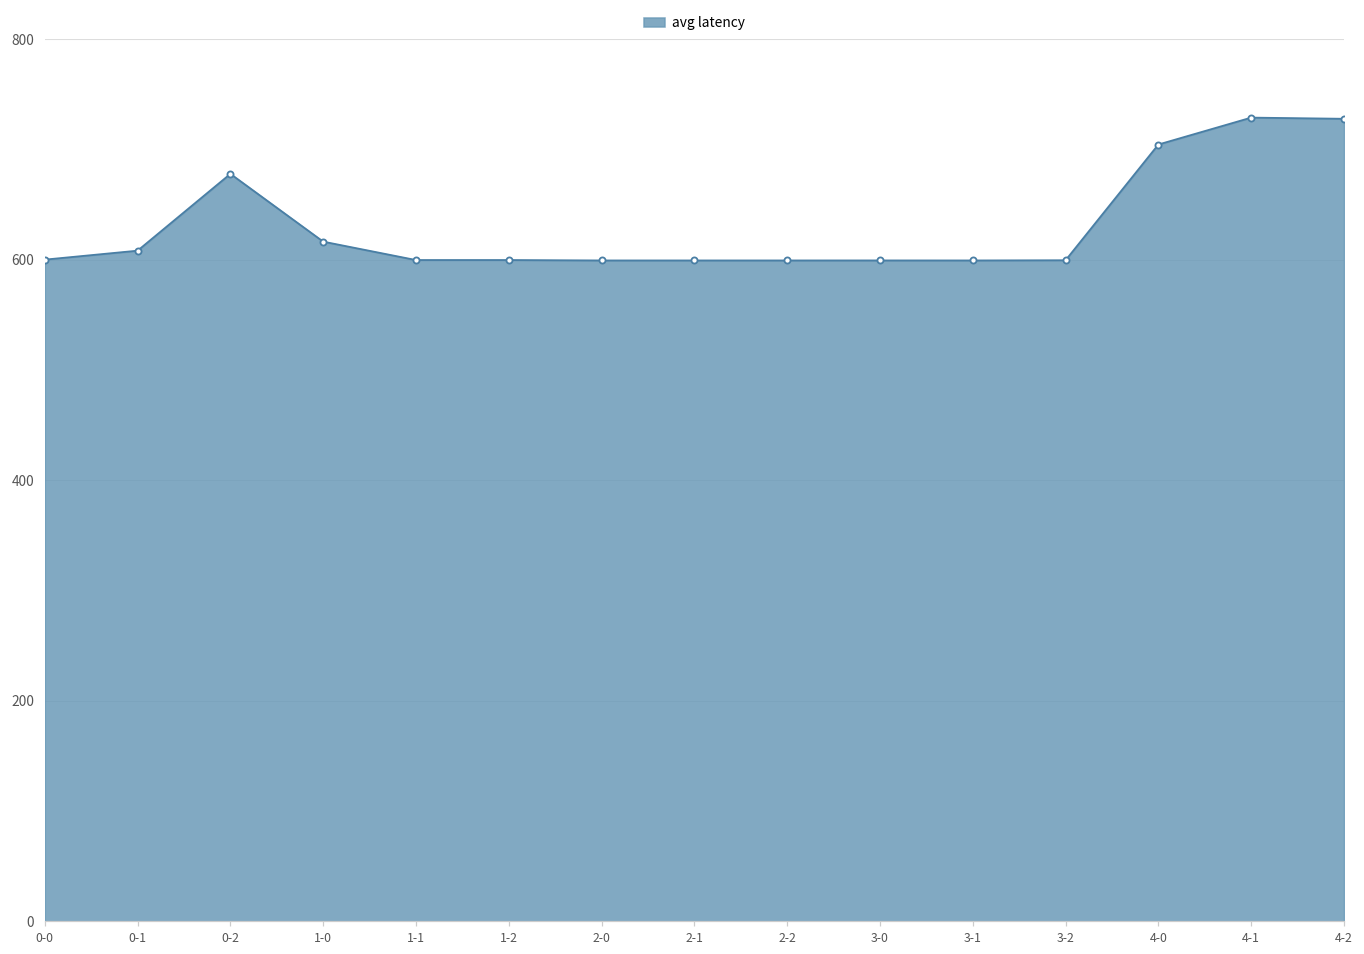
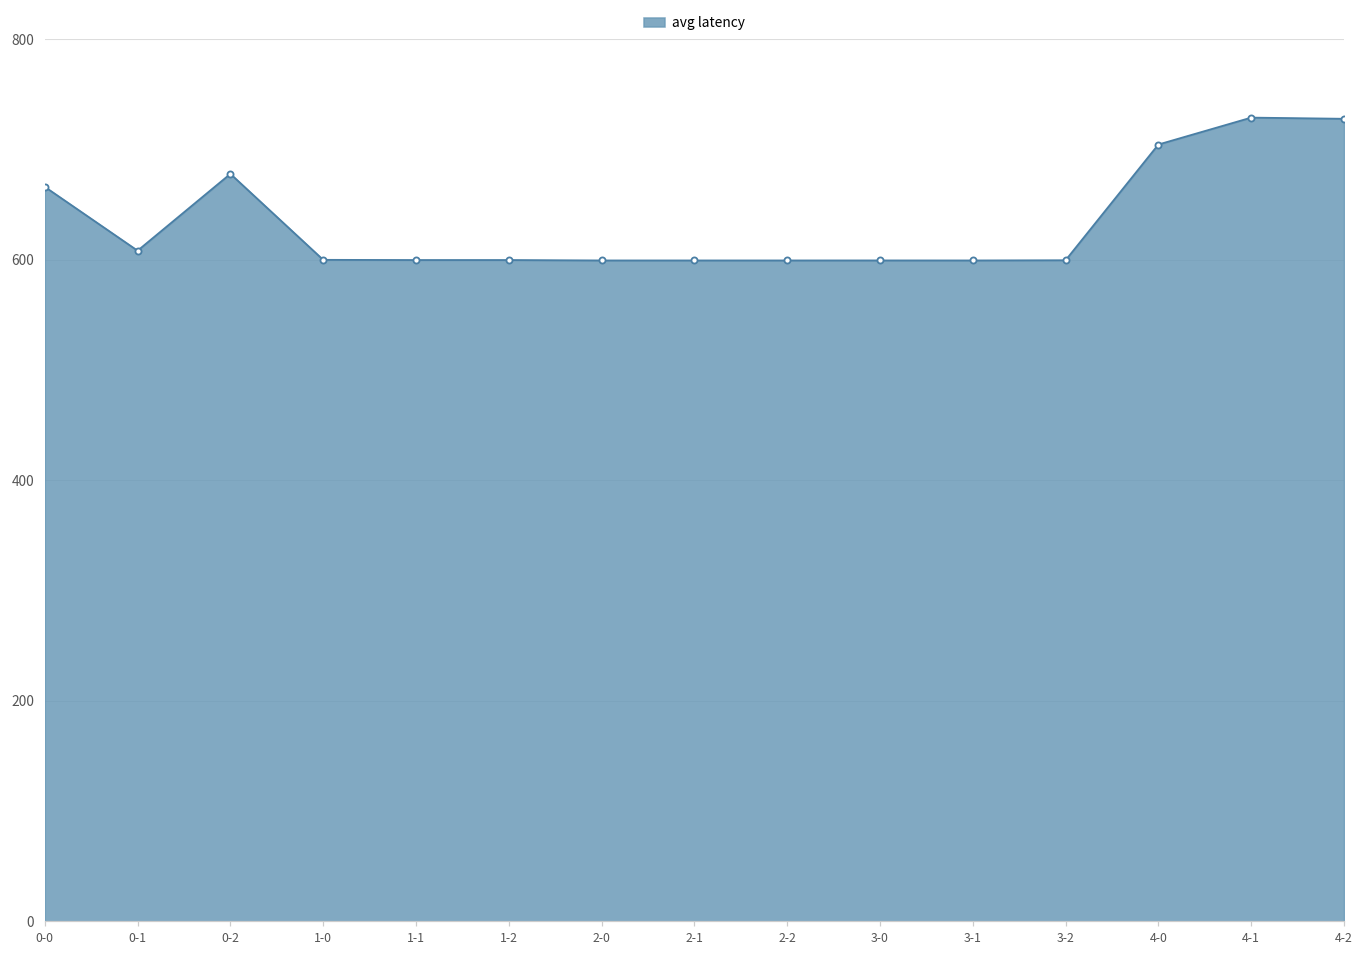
  {
-   "0-0": 600,
+   "0-0": 666,
    "0-1": 608,
    "0-2": 678,
-   "1-0": 616,
+   "1-0": 600,
    "1-1": 600,
    "1-2": 600,
    "2-0": 599,
    "2-1": 599,
    "2-2": 599,
    "3-0": 599,
    "3-1": 599,
    "3-2": 600,
    "4-0": 705,
    "4-1": 729,
    "4-2": 728
  }
